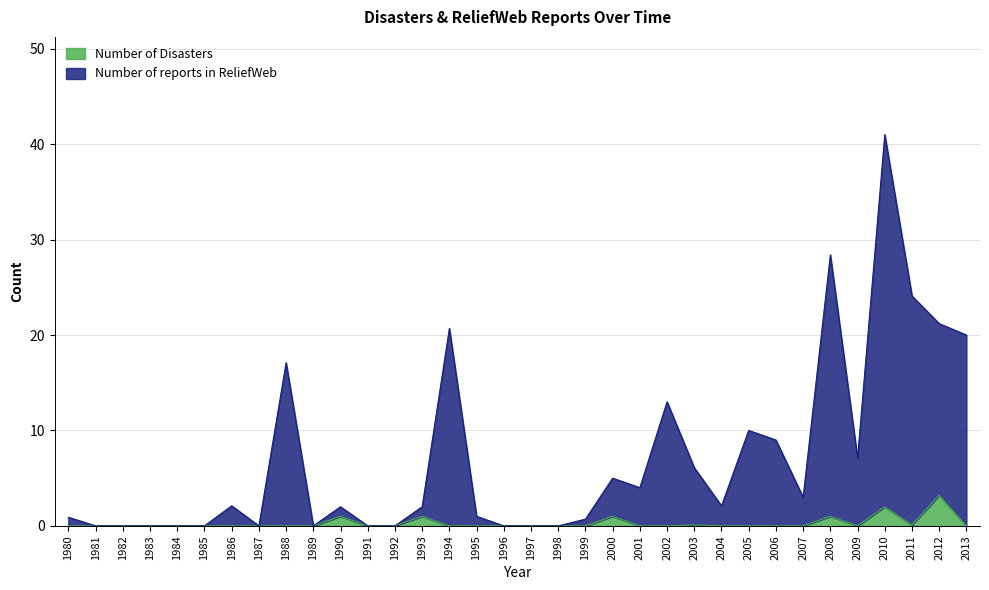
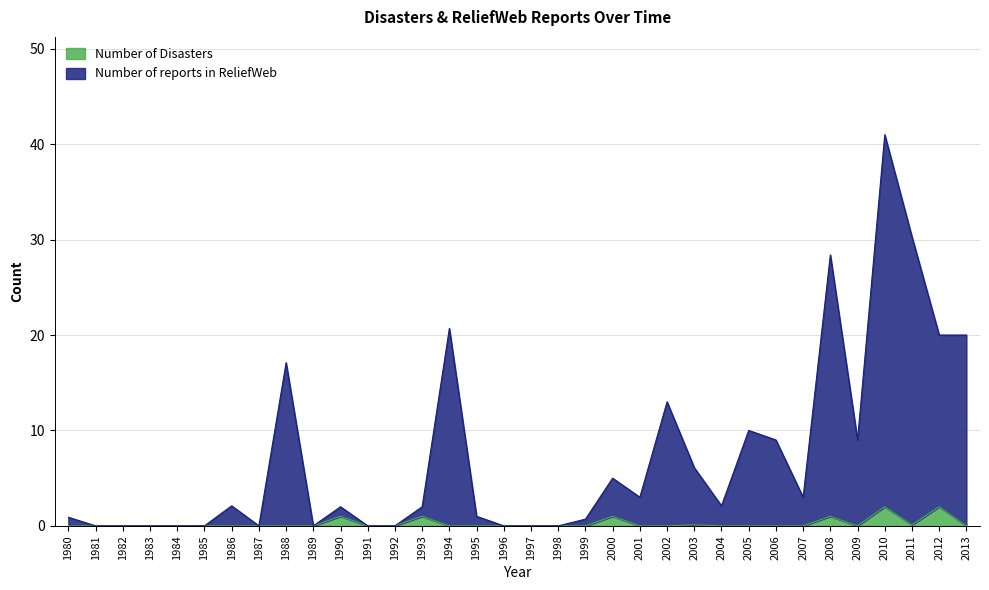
  {
    "Number of Disasters": {
      "1980": 0,
      "1986": 0,
      "1988": 0,
      "1990": 1,
      "1993": 1,
      "1994": 0,
      "1995": 0,
      "1999": 0,
      "2000": 1,
      "2001": 0,
      "2002": 0,
      "2003": 0,
      "2004": 0,
      "2005": 0,
      "2006": 0,
      "2007": 0,
      "2008": 1,
      "2009": 0,
      "2010": 2,
      "2011": 0,
-     "2012": 3,
+     "2012": 2,
      "2013": 0
    },
    "Number of reports in ReliefWeb": {
      "1980": 1,
      "1986": 2,
      "1988": 17,
      "1990": 1,
      "1993": 1,
      "1994": 21,
      "1995": 1,
      "1999": 1,
      "2000": 4,
-     "2001": 4,
+     "2001": 3,
      "2002": 13,
      "2003": 6,
      "2004": 2,
      "2005": 10,
      "2006": 9,
      "2007": 3,
      "2008": 27,
-     "2009": 7,
+     "2009": 9,
      "2010": 39,
-     "2011": 24,
+     "2011": 30,
      "2012": 18,
      "2013": 20
    }
  }
